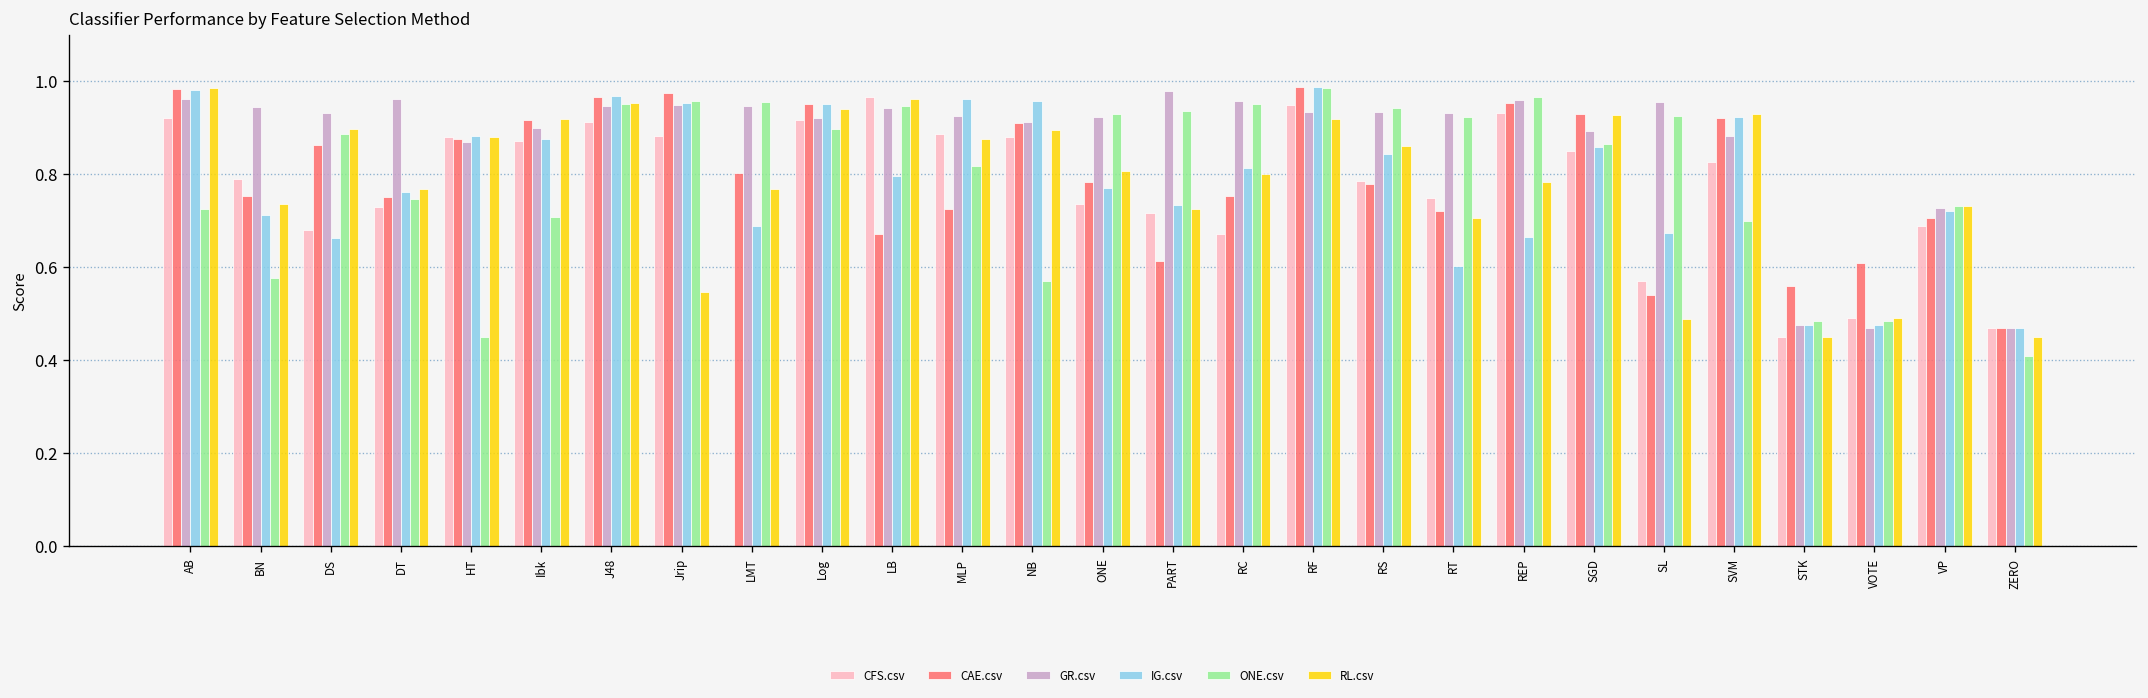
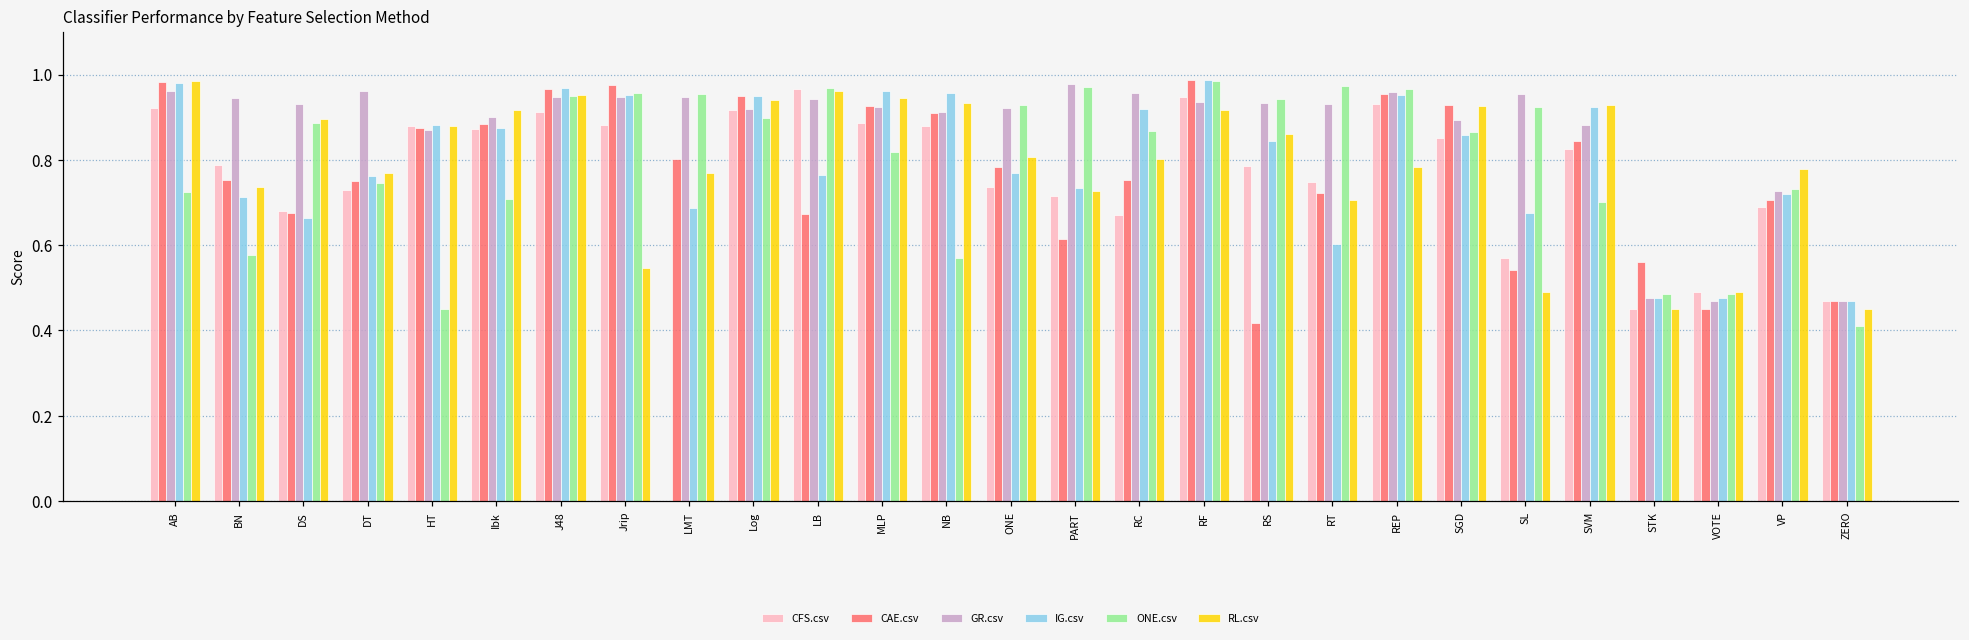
  {
    "CAE.csv": {
      "AB": 0.98,
      "BN": 0.75,
-     "DS": 0.86,
+     "DS": 0.67,
      "DT": 0.75,
      "HT": 0.87,
-     "Ibk": 0.92,
+     "Ibk": 0.88,
      "J48": 0.97,
      "Jrip": 0.97,
      "LMT": 0.80,
      "Log": 0.95,
      "LB": 0.67,
-     "MLP": 0.73,
+     "MLP": 0.93,
      "NB": 0.91,
      "ONE": 0.78,
      "PART": 0.61,
      "RC": 0.75,
      "RF": 0.99,
-     "RS": 0.78,
+     "RS": 0.42,
      "RT": 0.72,
      "REP": 0.95,
      "SGD": 0.93,
      "SL": 0.54,
-     "SVM": 0.92,
+     "SVM": 0.84,
      "STK": 0.56,
-     "VOTE": 0.61,
+     "VOTE": 0.45,
      "VP": 0.71,
      "ZERO": 0.47
    },
    "IG.csv": {
      "AB": 0.98,
      "BN": 0.71,
      "DS": 0.66,
      "DT": 0.76,
      "HT": 0.88,
      "Ibk": 0.88,
      "J48": 0.97,
      "Jrip": 0.95,
      "LMT": 0.69,
      "Log": 0.95,
-     "LB": 0.80,
+     "LB": 0.76,
      "MLP": 0.96,
      "NB": 0.96,
      "ONE": 0.77,
      "PART": 0.73,
-     "RC": 0.81,
+     "RC": 0.92,
      "RF": 0.99,
      "RS": 0.84,
      "RT": 0.60,
-     "REP": 0.67,
+     "REP": 0.95,
      "SGD": 0.86,
      "SL": 0.67,
      "SVM": 0.92,
      "STK": 0.48,
      "VOTE": 0.48,
      "VP": 0.72,
      "ZERO": 0.47
    },
    "ONE.csv": {
      "AB": 0.72,
      "BN": 0.58,
      "DS": 0.89,
      "DT": 0.75,
      "HT": 0.45,
      "Ibk": 0.71,
      "J48": 0.95,
      "Jrip": 0.96,
      "LMT": 0.95,
      "Log": 0.90,
-     "LB": 0.95,
+     "LB": 0.97,
      "MLP": 0.82,
      "NB": 0.57,
      "ONE": 0.93,
-     "PART": 0.94,
-     "RC": 0.95,
+     "PART": 0.97,
+     "RC": 0.87,
      "RF": 0.98,
      "RS": 0.94,
-     "RT": 0.92,
+     "RT": 0.97,
      "REP": 0.97,
      "SGD": 0.86,
      "SL": 0.92,
      "SVM": 0.70,
      "STK": 0.49,
      "VOTE": 0.49,
      "VP": 0.73,
      "ZERO": 0.41
    },
    "RL.csv": {
      "AB": 0.99,
      "BN": 0.74,
      "DS": 0.90,
      "DT": 0.77,
      "HT": 0.88,
      "Ibk": 0.92,
      "J48": 0.95,
      "Jrip": 0.55,
      "LMT": 0.77,
      "Log": 0.94,
      "LB": 0.96,
-     "MLP": 0.88,
-     "NB": 0.89,
+     "MLP": 0.94,
+     "NB": 0.93,
      "ONE": 0.81,
      "PART": 0.73,
      "RC": 0.80,
      "RF": 0.92,
      "RS": 0.86,
      "RT": 0.71,
      "REP": 0.78,
      "SGD": 0.93,
      "SL": 0.49,
      "SVM": 0.93,
      "STK": 0.45,
      "VOTE": 0.49,
-     "VP": 0.73,
+     "VP": 0.78,
      "ZERO": 0.45
    }
  }
